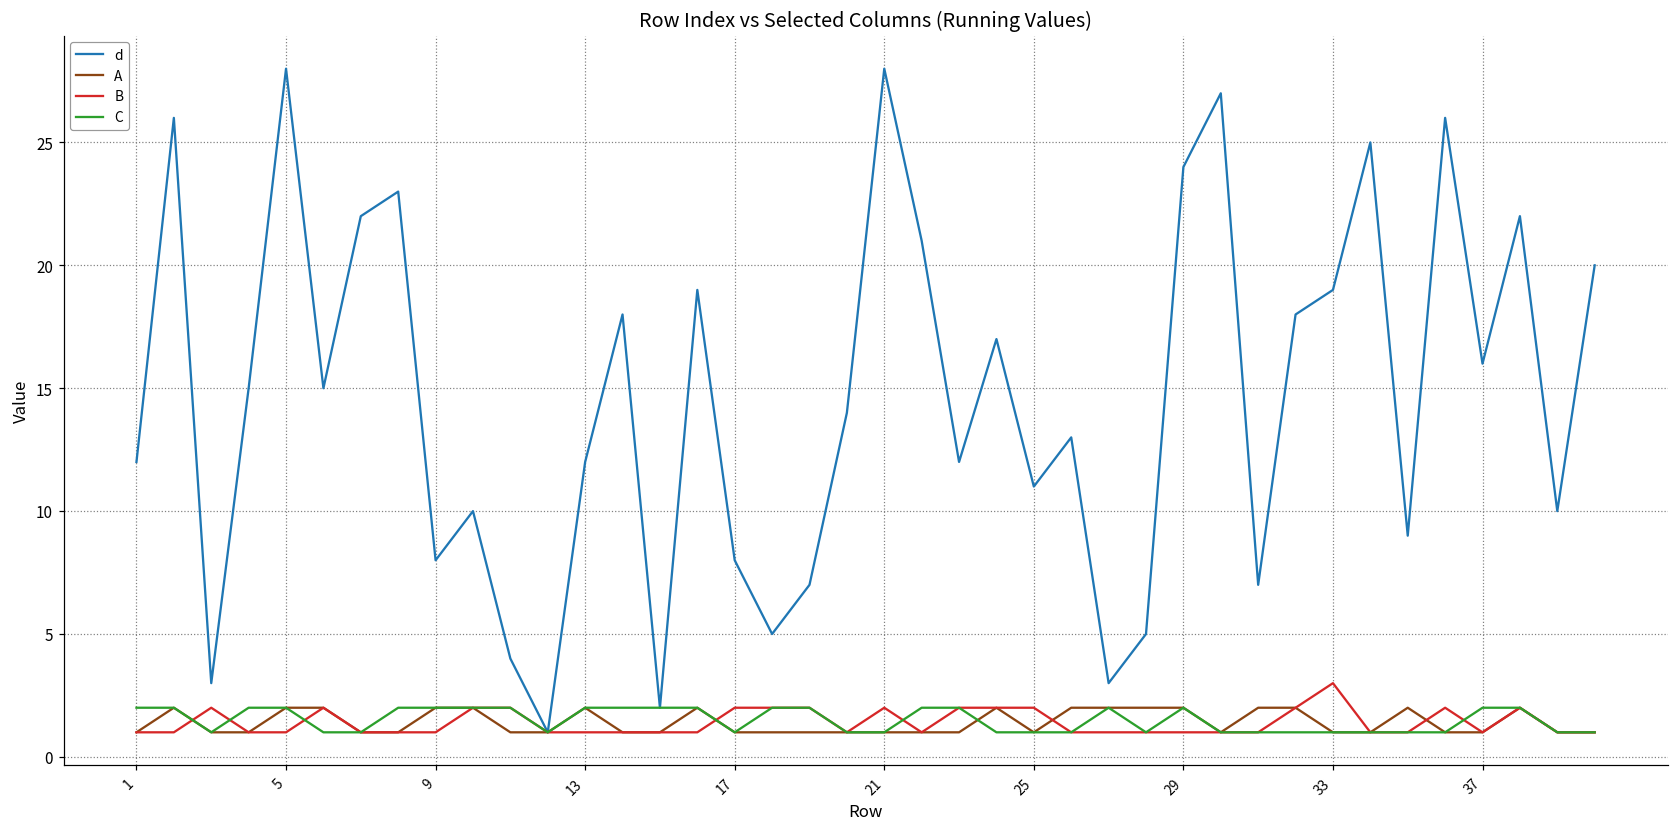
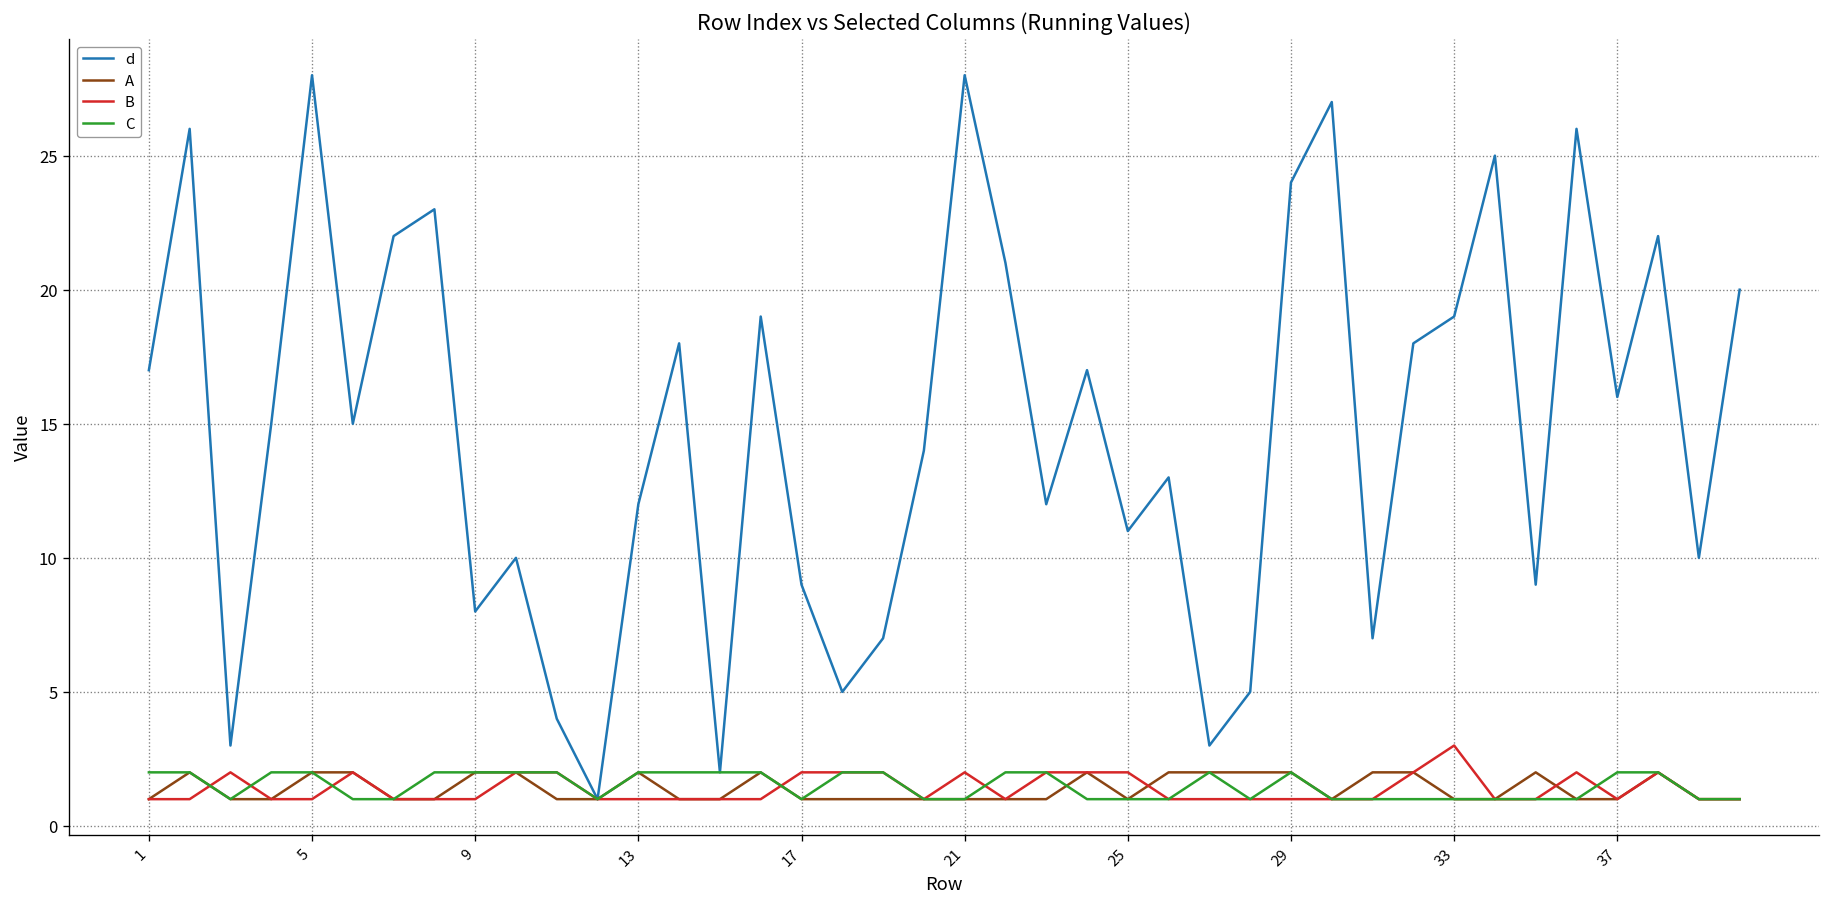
  {
    "d": {
-     "1": 12,
+     "1": 17,
      "5": 28,
      "9": 8,
      "13": 12,
-     "17": 8,
+     "17": 9,
      "21": 28,
      "25": 11,
      "29": 24,
      "33": 19,
      "37": 16
    },
    "B": {
      "5": 1,
      "9": 1,
      "13": 1,
      "17": 2,
      "21": 2,
      "25": 2,
      "29": 1,
      "33": 3
    },
    "C": {
      "1": 2,
      "37": 2
    }
  }
